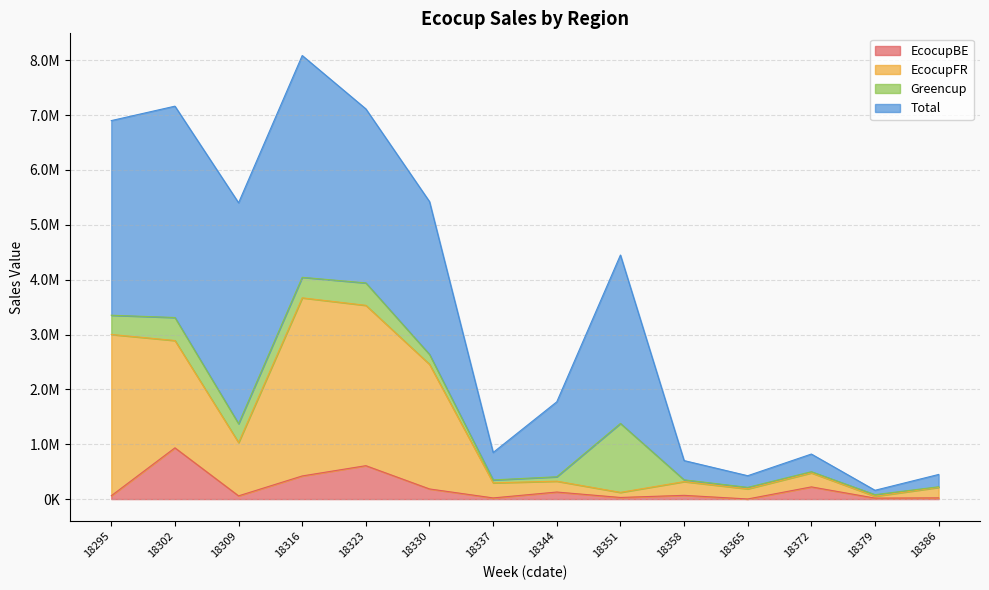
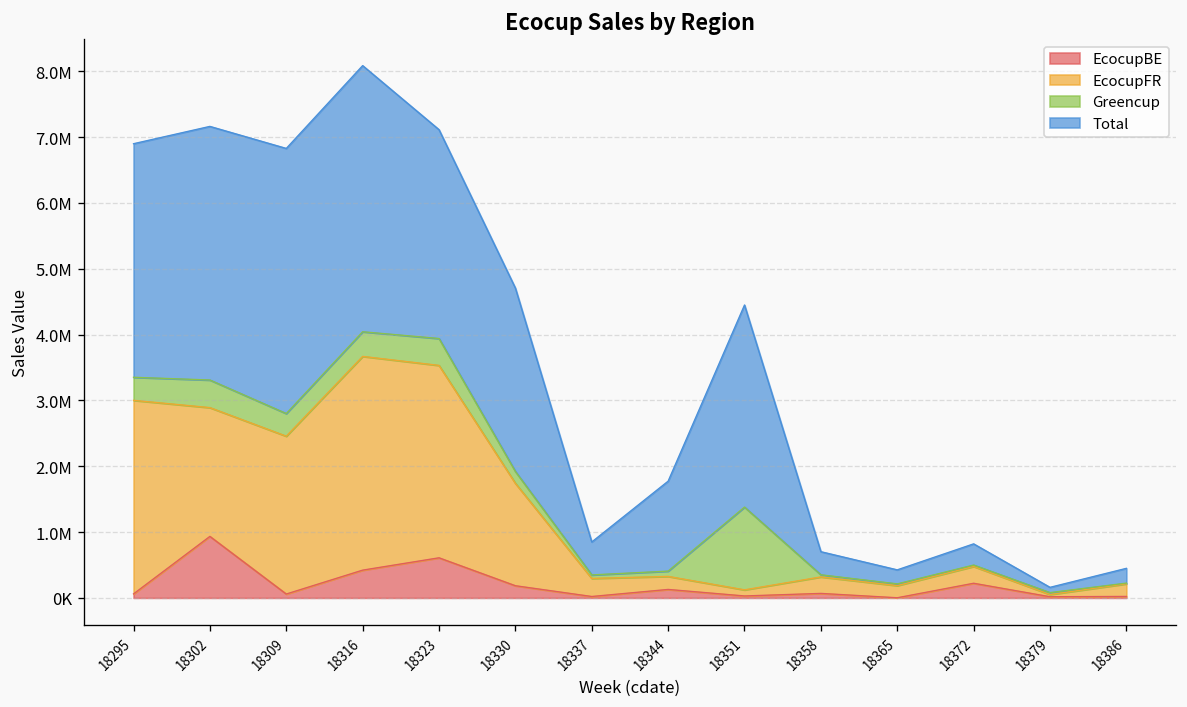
  {
    "EcocupBE": {
      "18295": 100000,
      "18302": 900000,
      "18309": 100000,
      "18316": 400000,
      "18323": 600000,
      "18330": 200000,
      "18337": 0,
      "18344": 100000,
      "18351": 0,
      "18358": 100000,
      "18365": 0,
      "18372": 200000,
      "18386": 0
    },
    "EcocupFR": {
      "18295": 2900000,
      "18302": 2000000,
-     "18309": 1000000,
+     "18309": 2400000,
      "18316": 3200000,
      "18323": 2900000,
-     "18330": 2300000,
+     "18330": 1600000,
      "18337": 300000,
      "18344": 200000,
      "18351": 100000
    },
    "Greencup": {
      "18295": 400000,
      "18302": 400000,
      "18309": 300000,
      "18316": 400000,
      "18323": 400000,
      "18330": 200000,
      "18337": 100000,
      "18344": 100000,
      "18351": 1300000
    },
    "Total": {
      "18295": 3500000,
      "18302": 3900000,
      "18309": 4000000,
      "18316": 4000000,
      "18323": 3200000,
      "18330": 2800000,
      "18337": 500000,
      "18344": 1400000,
      "18351": 3100000,
      "18358": 400000,
      "18365": 200000,
      "18372": 300000,
      "18379": 100000,
      "18386": 200000
    }
  }
